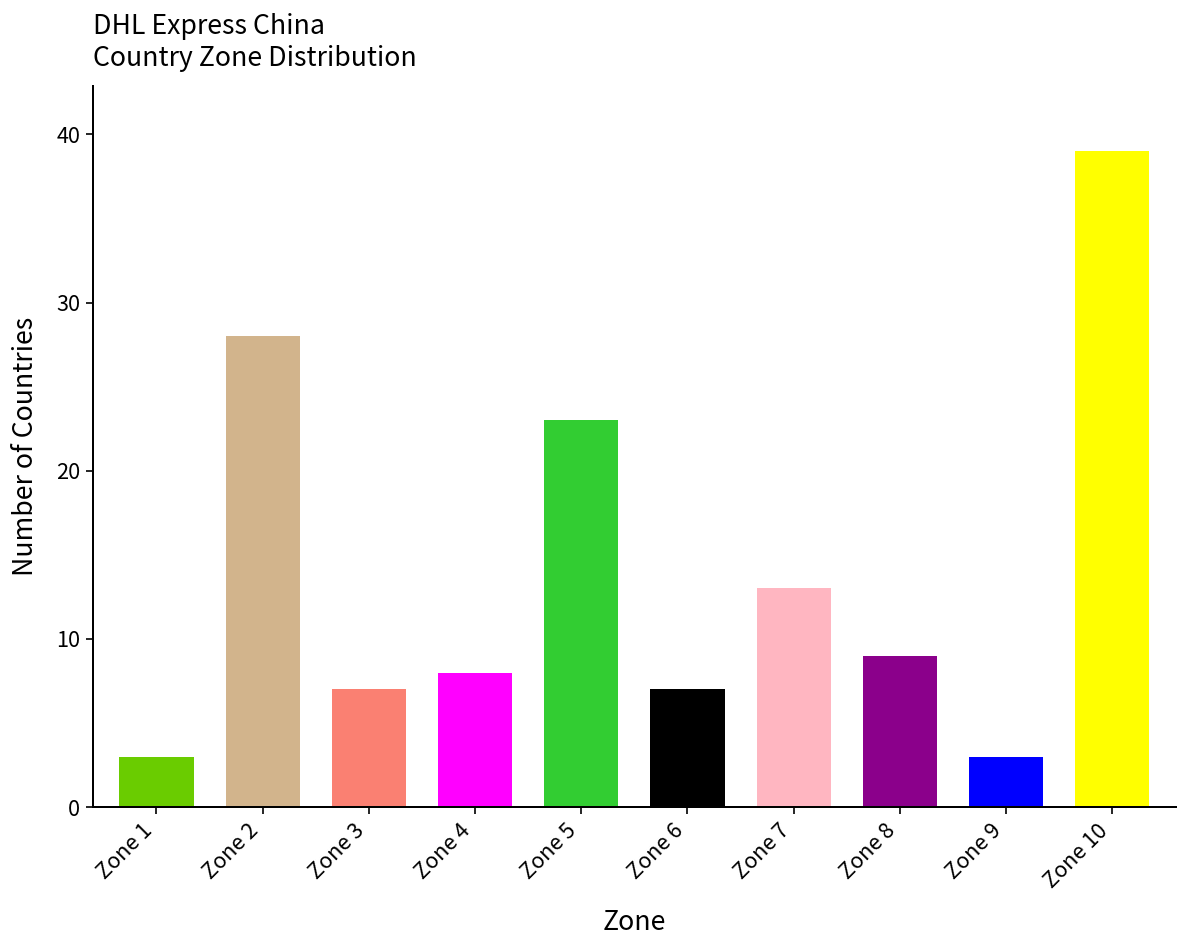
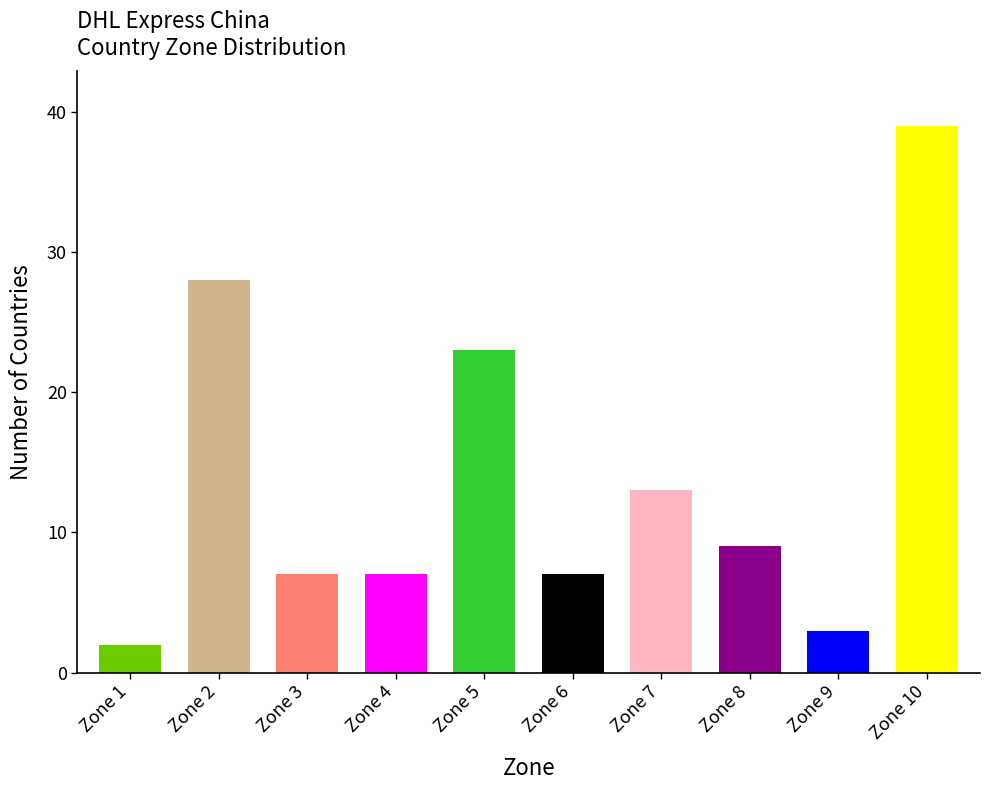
  {
-   "Zone 1": 3,
+   "Zone 1": 2,
    "Zone 2": 28,
    "Zone 3": 7,
-   "Zone 4": 8,
+   "Zone 4": 7,
    "Zone 5": 23,
    "Zone 6": 7,
    "Zone 7": 13,
    "Zone 8": 9,
    "Zone 9": 3,
    "Zone 10": 39
  }
